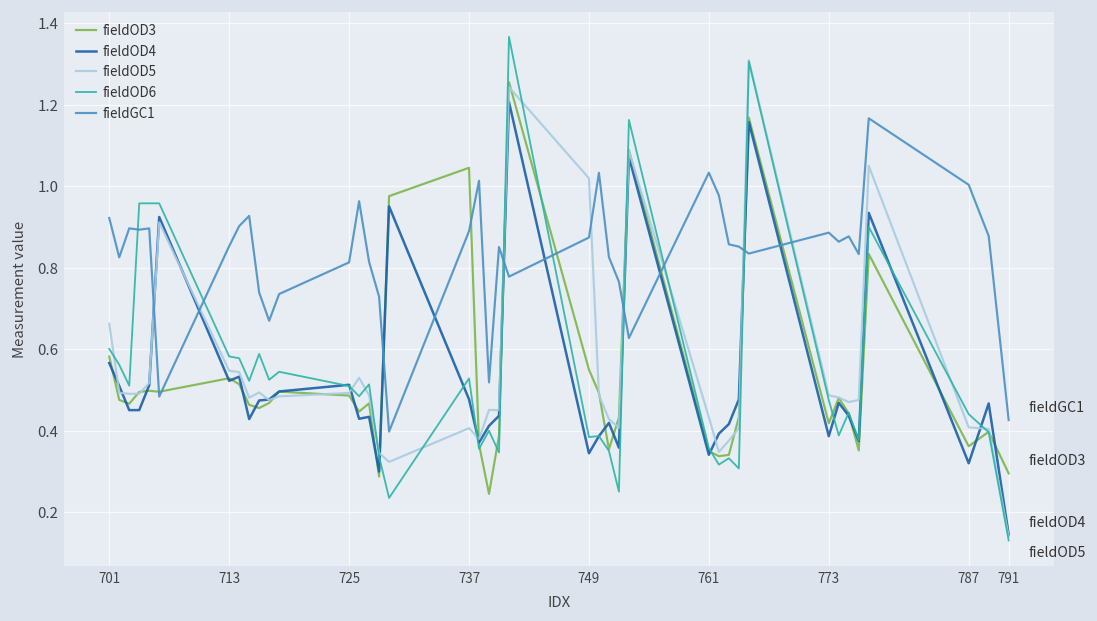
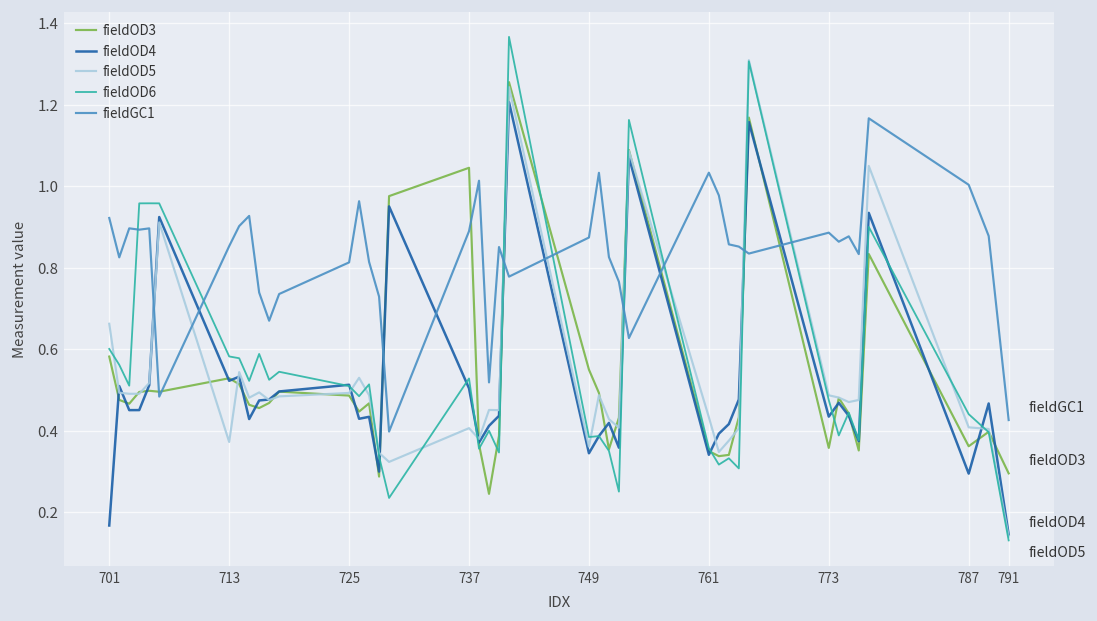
  {
    "fieldOD3": {
      "701": 0.58,
      "737": 1.05,
      "749": 0.55,
-     "773": 0.42,
+     "773": 0.36,
      "787": 0.36,
      "791": 0.30
    },
    "fieldOD4": {
-     "701": 0.57,
-     "737": 0.48,
+     "701": 0.17,
+     "737": 0.50,
      "749": 0.35,
      "761": 0.34,
-     "773": 0.39,
-     "787": 0.32
+     "773": 0.44,
+     "787": 0.30
    },
    "fieldOD5": {
      "701": 0.66,
-     "713": 0.55,
+     "713": 0.37,
      "737": 0.41,
-     "749": 1.02,
+     "749": 0.36,
      "761": 0.43,
      "773": 0.49,
      "787": 0.41
    }
  }
